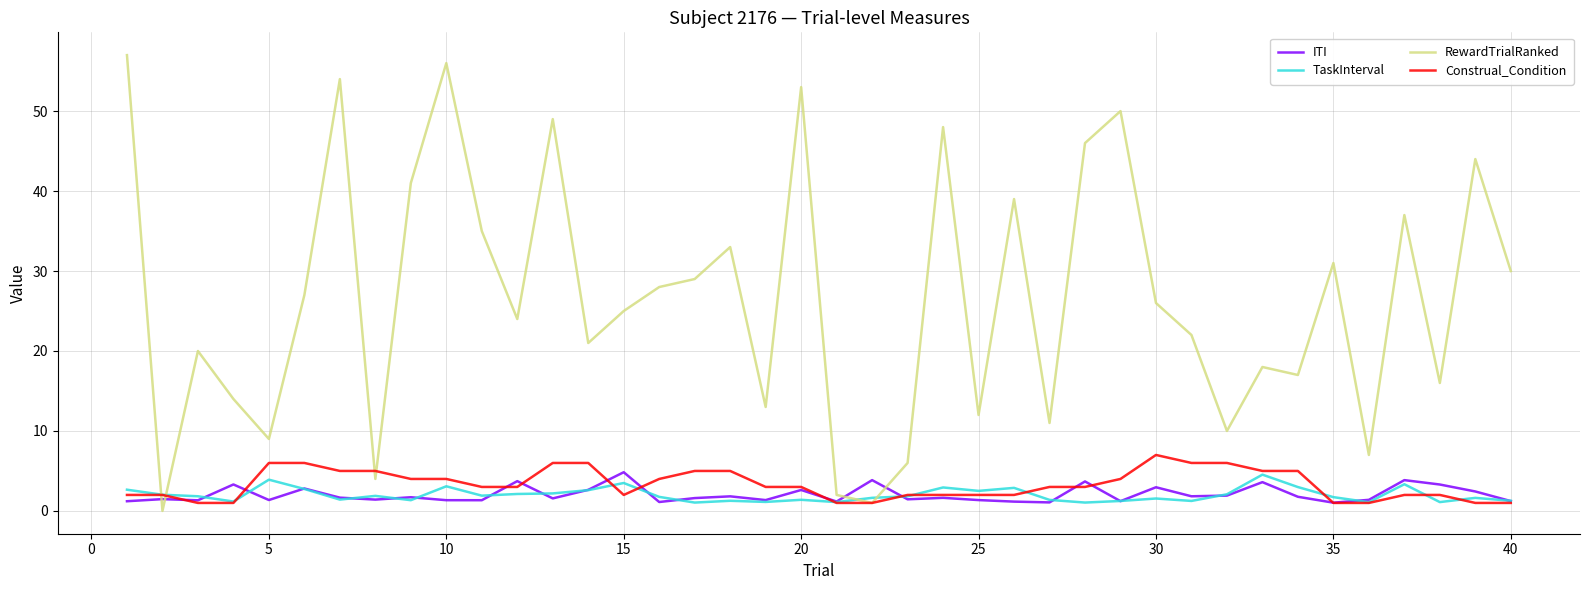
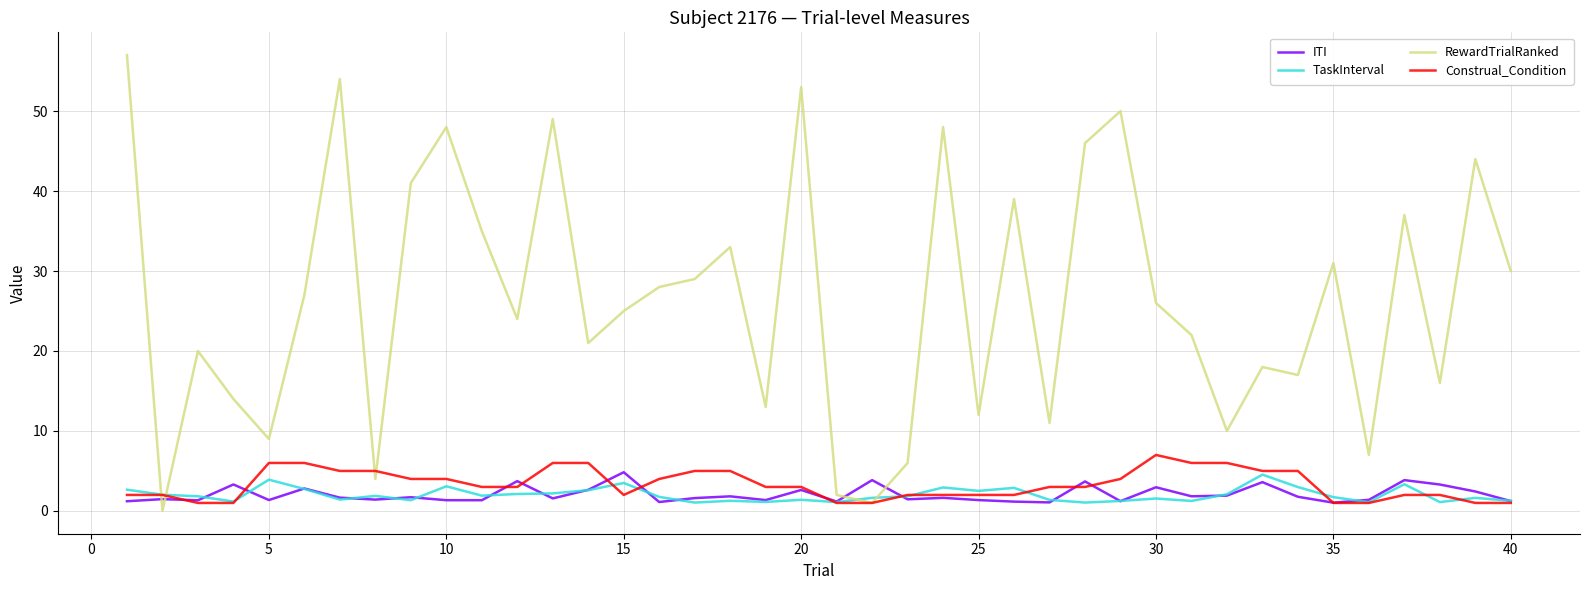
  {
    "ITI": {
      "5": 1,
      "10": 1,
      "15": 5,
      "20": 3,
      "25": 1,
      "30": 3
    },
    "TaskInterval": {
      "5": 4,
      "10": 3,
      "15": 3,
      "20": 1,
      "25": 3,
      "30": 2,
      "35": 2
    },
    "RewardTrialRanked": {
      "5": 9,
-     "10": 56,
+     "10": 48,
      "15": 25,
      "20": 53,
      "25": 12,
      "30": 26,
      "35": 31,
      "40": 30
    },
    "Construal_Condition": {
      "5": 6,
      "10": 4,
      "15": 2,
      "20": 3,
      "25": 2,
      "30": 7
    }
  }
